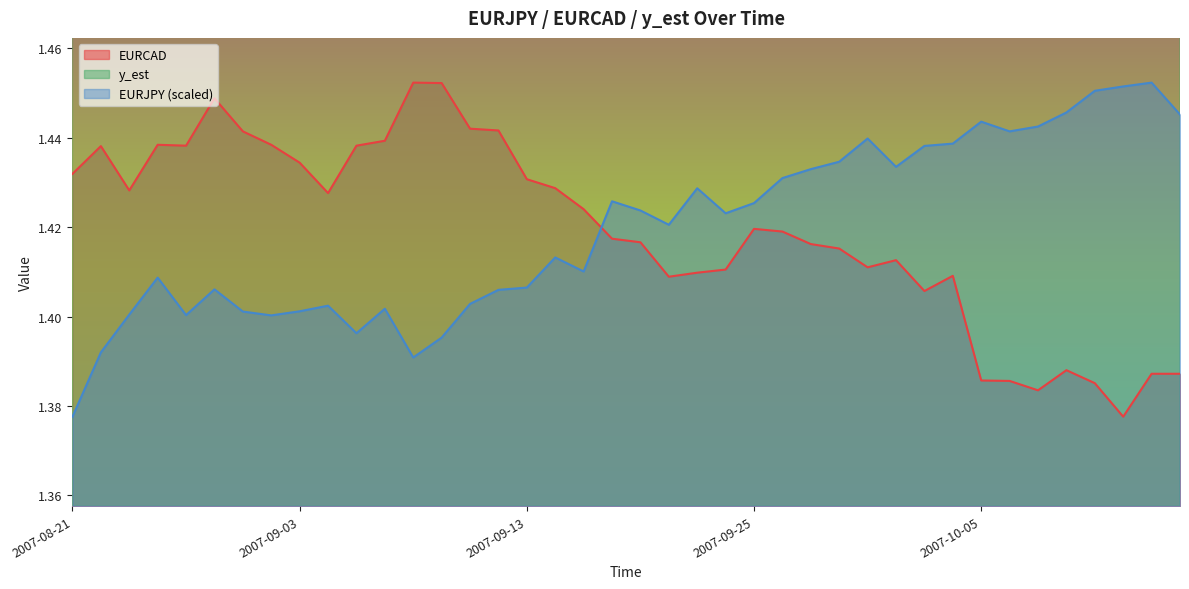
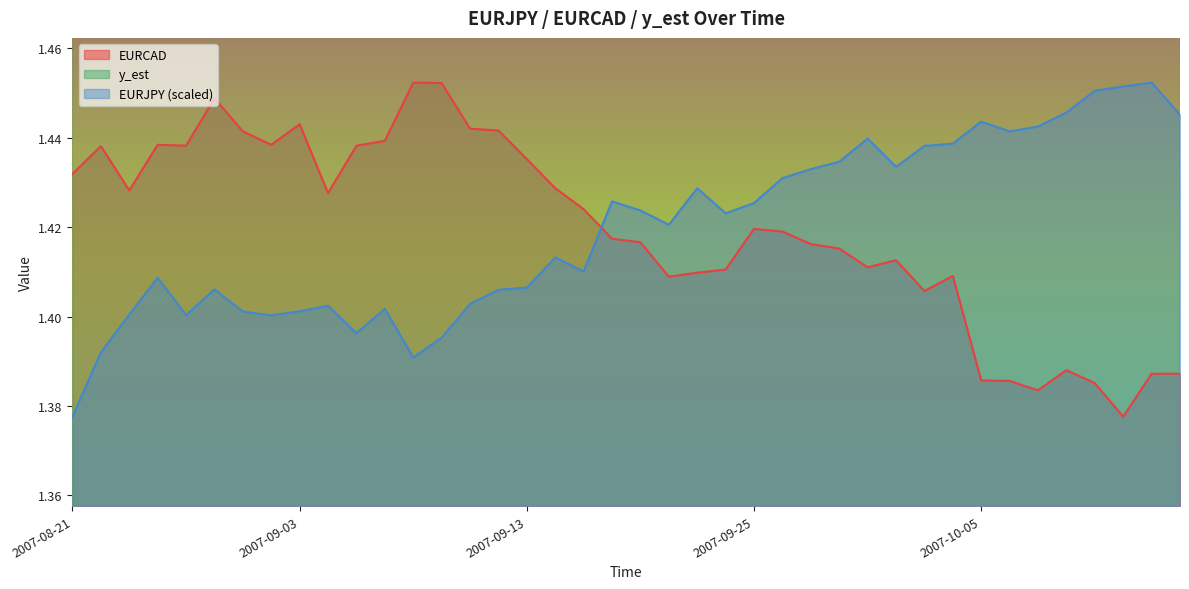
  {
    "EURCAD": {
      "2007-08-21": 1.432,
-     "2007-09-03": 1.434,
-     "2007-09-13": 1.431,
+     "2007-09-03": 1.443,
+     "2007-09-13": 1.435,
      "2007-09-25": 1.420,
      "2007-10-05": 1.386
    },
    "EURJPY (scaled)": {
      "2007-08-21": 1.378,
      "2007-09-03": 1.401,
      "2007-09-13": 1.406,
      "2007-09-25": 1.425,
      "2007-10-05": 1.444
    }
  }
